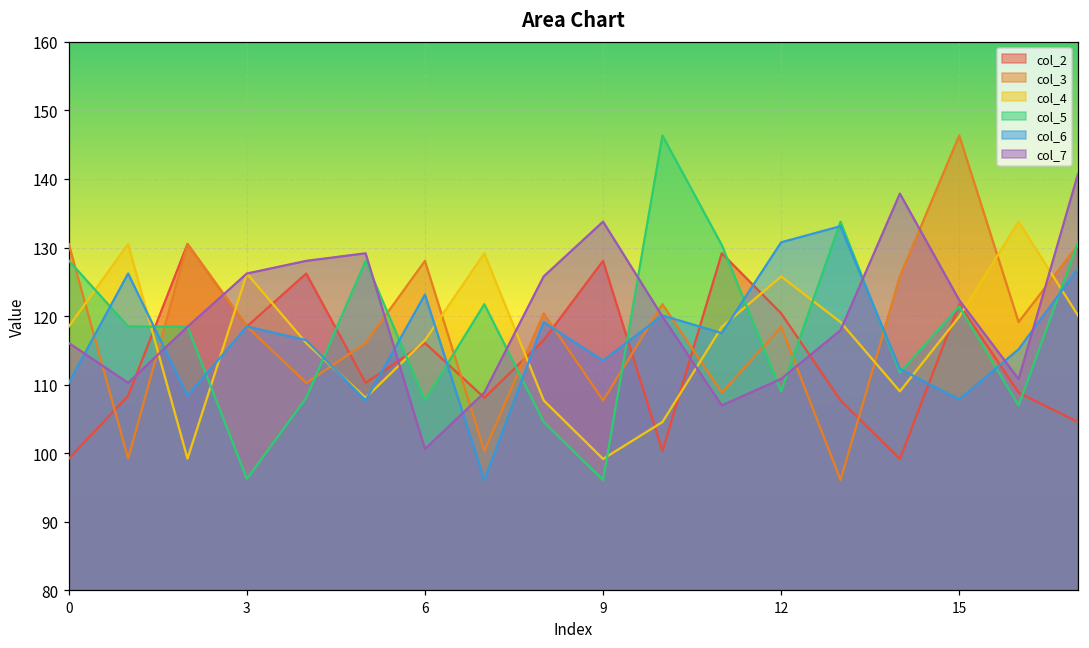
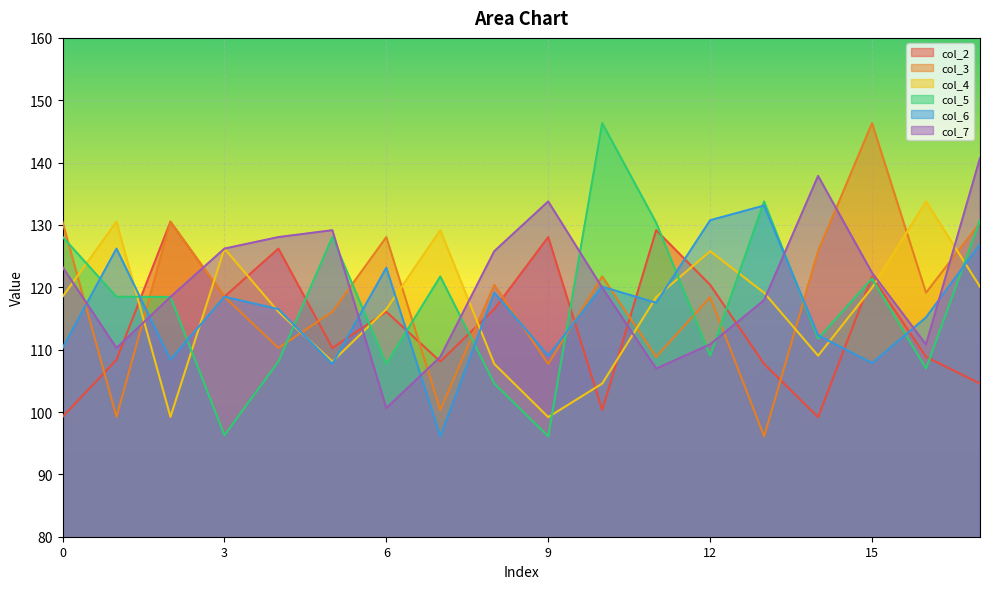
  {
    "col_5": {
      "0": 128,
      "3": 96,
      "6": 108,
      "9": 96,
      "12": 109
    },
    "col_6": {
      "0": 110,
      "6": 123,
-     "9": 114,
+     "9": 109,
      "12": 131,
      "15": 108
    },
    "col_7": {
-     "0": 116,
+     "0": 123,
      "6": 101,
      "9": 134,
      "12": 111,
      "15": 122
    }
  }
